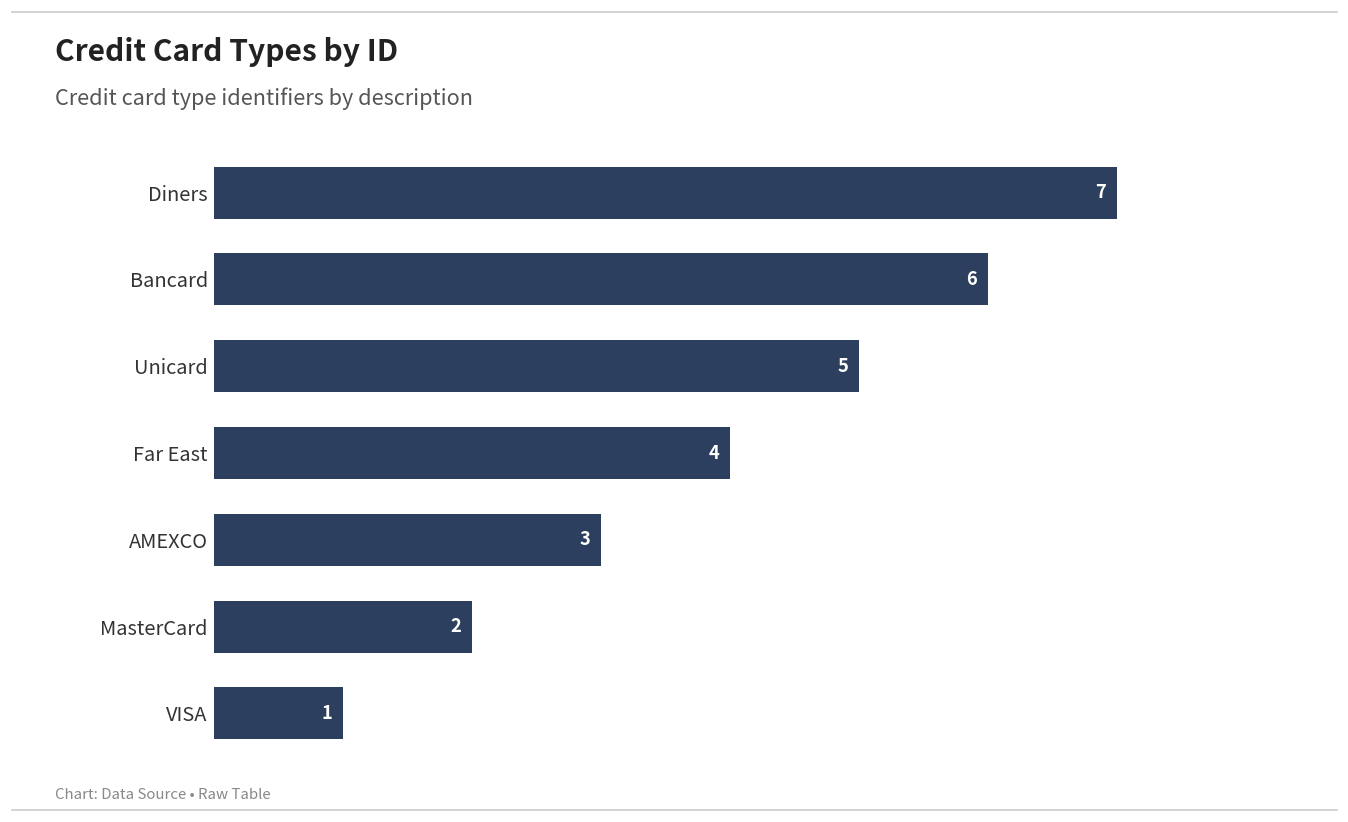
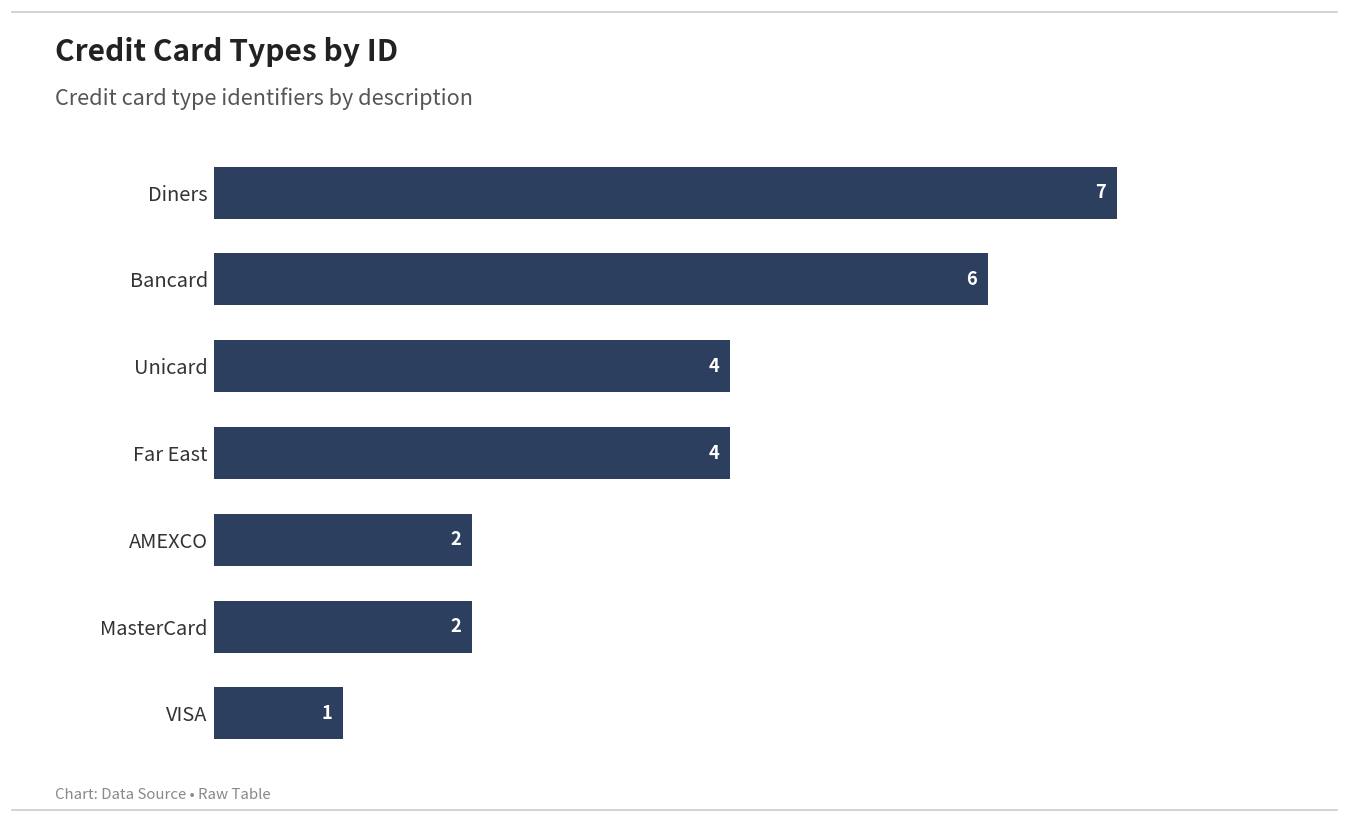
  {
    "Diners": 7,
    "Bancard": 6,
-   "Unicard": 5,
+   "Unicard": 4,
    "Far East": 4,
-   "AMEXCO": 3,
+   "AMEXCO": 2,
    "MasterCard": 2,
    "VISA": 1
  }
